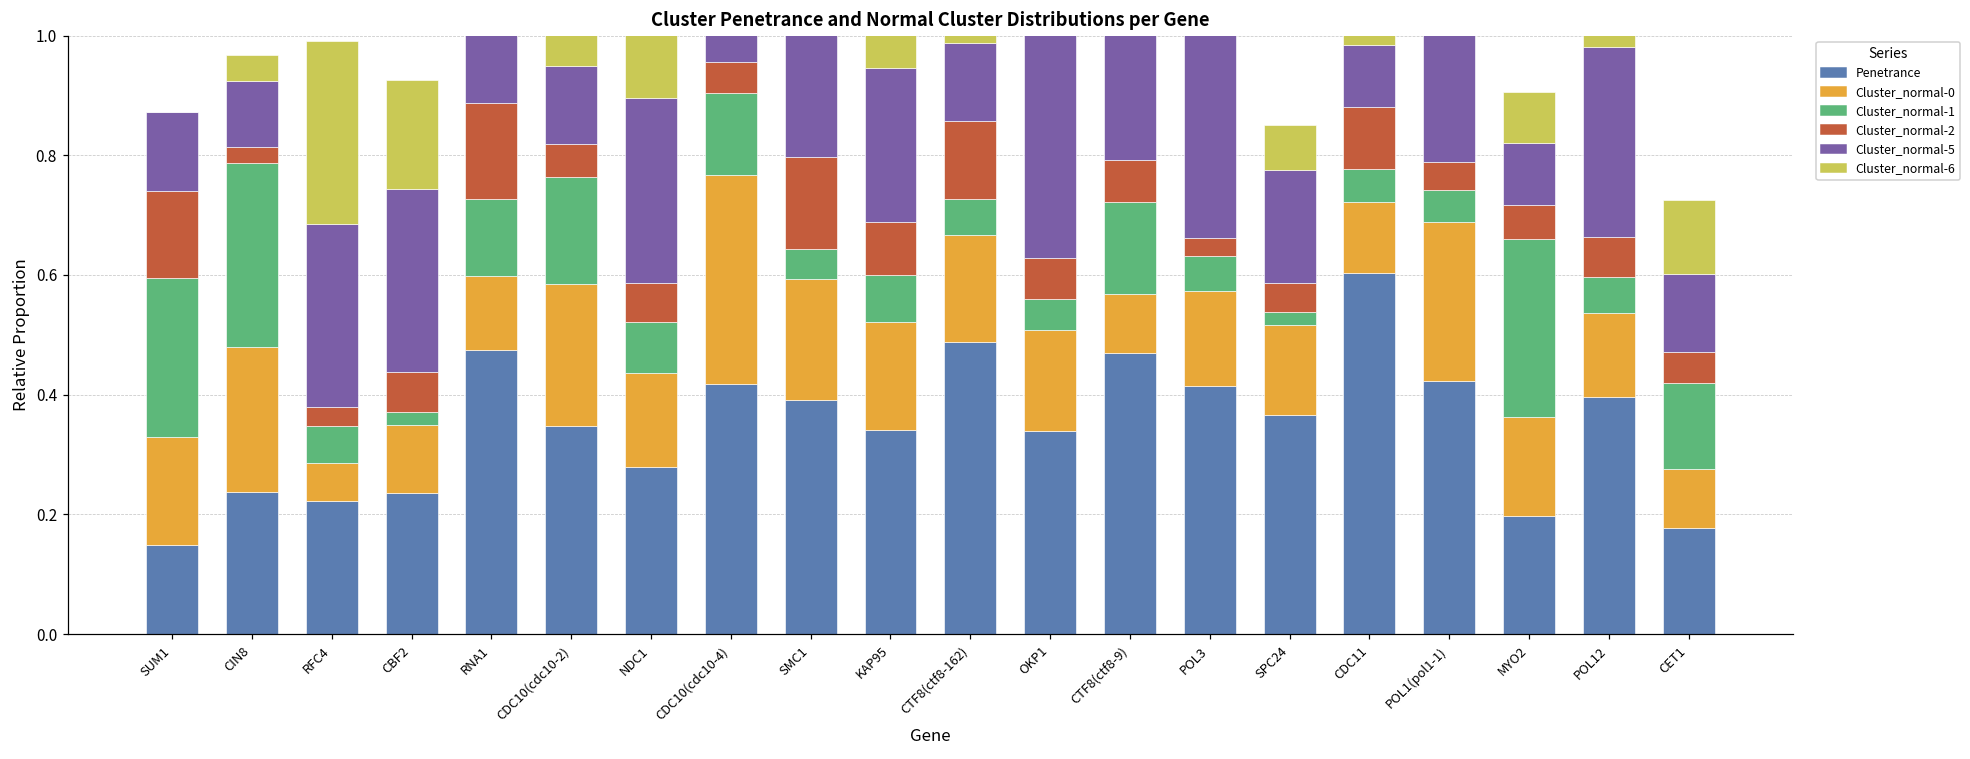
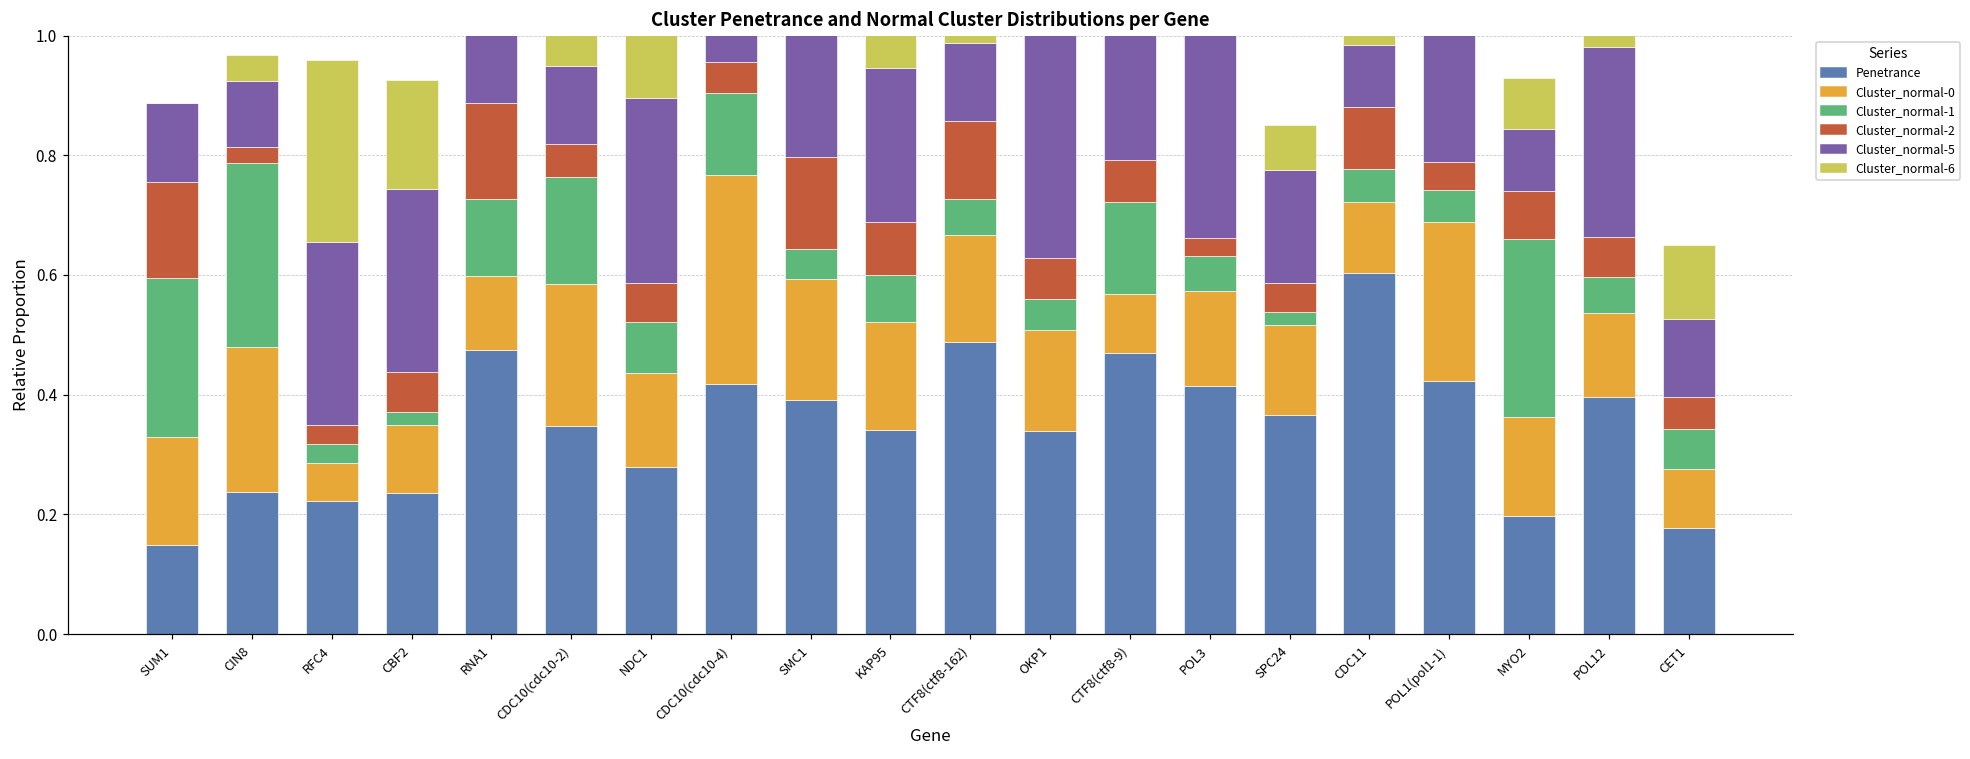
  {
    "Cluster_normal-1": {
      "SUM1": 0.27,
      "CIN8": 0.31,
-     "RFC4": 0.06,
+     "RFC4": 0.03,
      "CBF2": 0.02,
      "RNA1": 0.13,
      "CDC10(cdc10-2)": 0.18,
      "NDC1": 0.08,
      "CDC10(cdc10-4)": 0.14,
      "SMC1": 0.05,
      "KAP95": 0.08,
      "CTF8(ctf8-162)": 0.06,
      "OKP1": 0.05,
      "CTF8(ctf8-9)": 0.15,
      "POL3": 0.06,
      "SPC24": 0.02,
      "CDC11": 0.06,
      "POL1(pol1-1)": 0.05,
      "MYO2": 0.30,
      "POL12": 0.06,
-     "CET1": 0.14
+     "CET1": 0.07
    },
    "Cluster_normal-2": {
-     "SUM1": 0.14,
+     "SUM1": 0.16,
      "CIN8": 0.03,
      "RFC4": 0.03,
      "CBF2": 0.07,
      "RNA1": 0.16,
      "CDC10(cdc10-2)": 0.05,
      "NDC1": 0.07,
      "CDC10(cdc10-4)": 0.05,
      "SMC1": 0.15,
      "KAP95": 0.09,
      "CTF8(ctf8-162)": 0.13,
      "OKP1": 0.07,
      "CTF8(ctf8-9)": 0.07,
      "POL3": 0.03,
      "SPC24": 0.05,
      "CDC11": 0.10,
      "POL1(pol1-1)": 0.05,
-     "MYO2": 0.06,
+     "MYO2": 0.08,
      "POL12": 0.07,
      "CET1": 0.05
    }
  }
